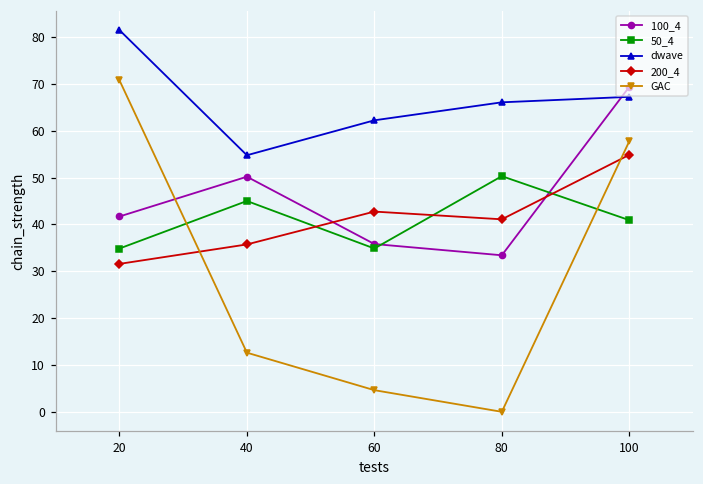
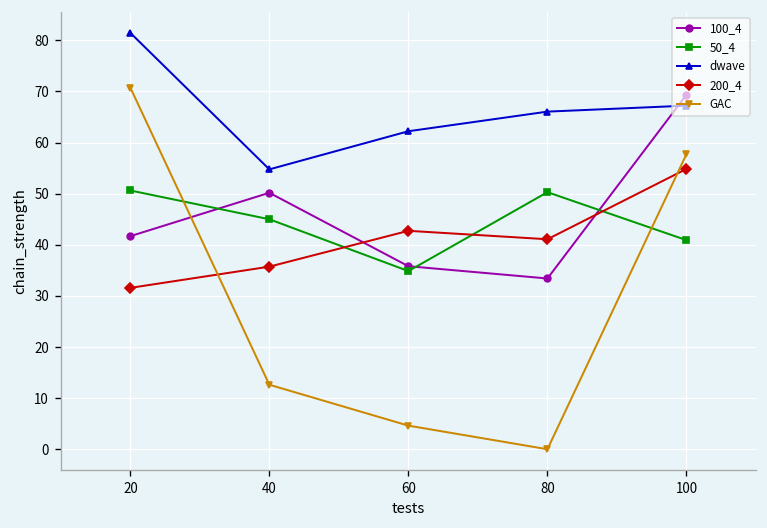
  {
    "100_4": {
      "20": 42,
      "40": 50,
      "60": 36,
      "80": 33
    },
    "50_4": {
-     "20": 35,
+     "20": 51,
      "40": 45,
      "60": 35,
      "80": 50,
      "100": 41
    },
    "dwave": {
      "20": 81,
      "40": 55,
      "60": 62,
      "80": 66
    },
    "200_4": {
      "20": 32,
      "40": 36,
      "60": 43,
      "80": 41,
      "100": 55
    },
    "GAC": {
      "20": 71,
      "40": 13,
      "60": 5,
      "80": 0,
      "100": 58
    }
  }
